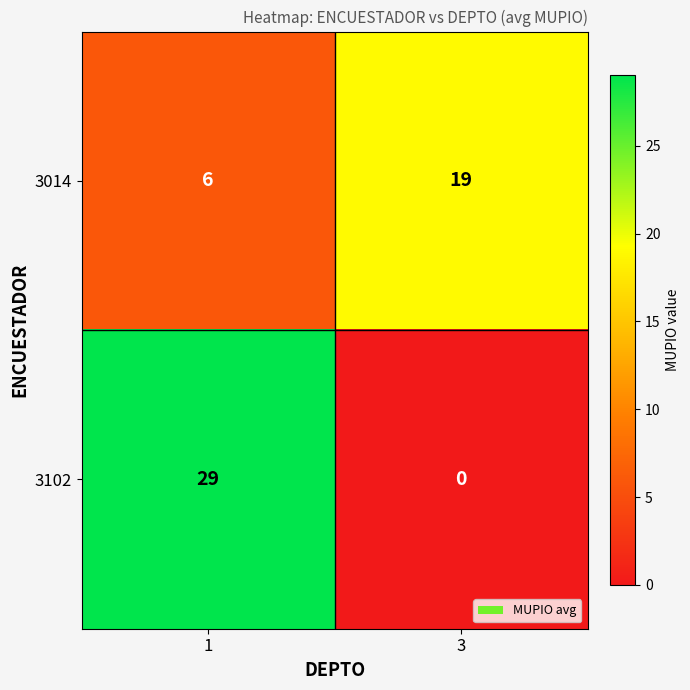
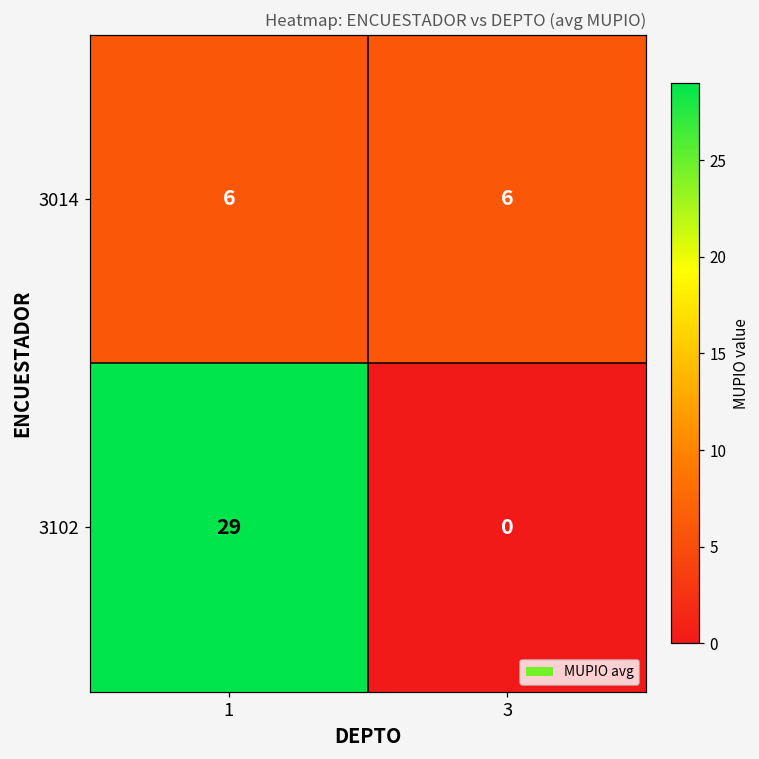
  {
    "3014": {
      "1": 6,
-     "3": 19
+     "3": 6
    },
    "3102": {
      "1": 29,
      "3": 0
    }
  }
